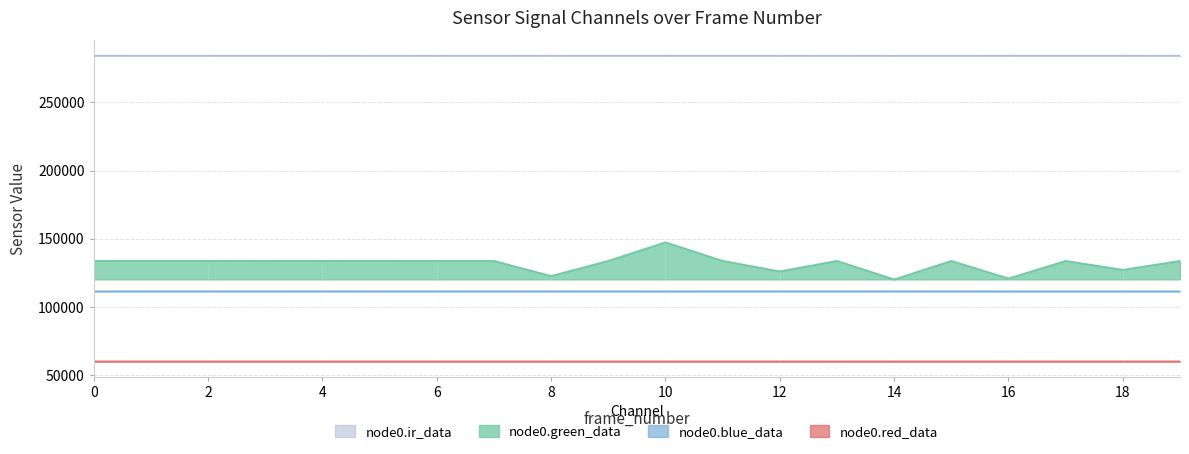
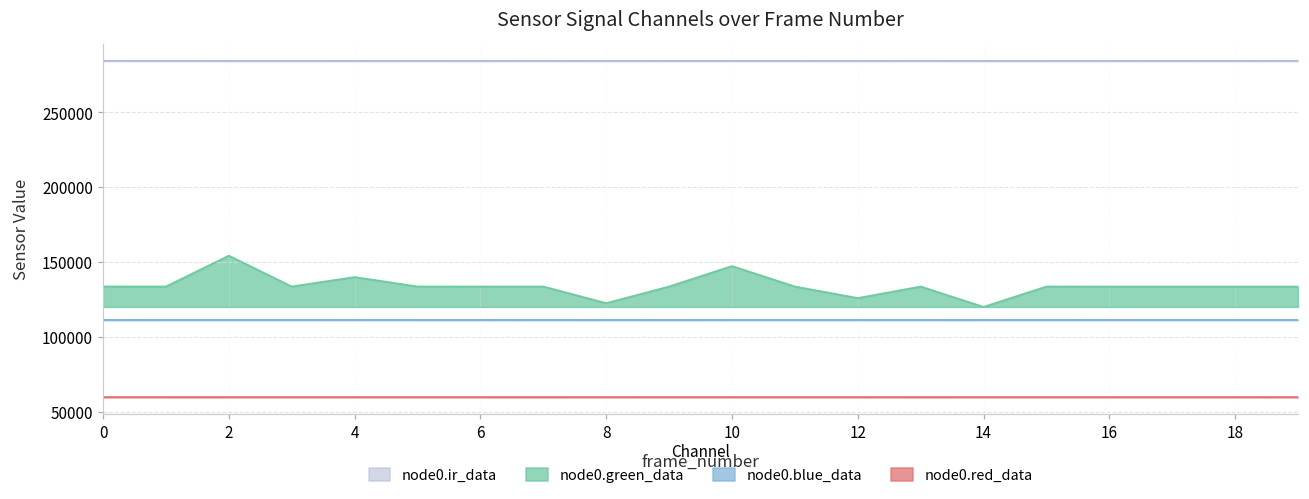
  {
    "node0.green_data": {
      "0": 134000,
-     "2": 134000,
-     "4": 134000,
+     "2": 154000,
+     "4": 140000,
      "6": 134000,
      "8": 123000,
      "10": 147000,
      "12": 126000,
      "14": 120000,
-     "16": 121000,
-     "18": 127000
+     "16": 134000,
+     "18": 134000
    },
    "node0.red_data": {
      "0": 60000,
      "2": 60000,
      "4": 60000,
      "6": 60000,
      "8": 60000,
      "10": 60000,
      "12": 60000,
      "14": 60000,
      "16": 60000,
      "18": 60000
    }
  }
